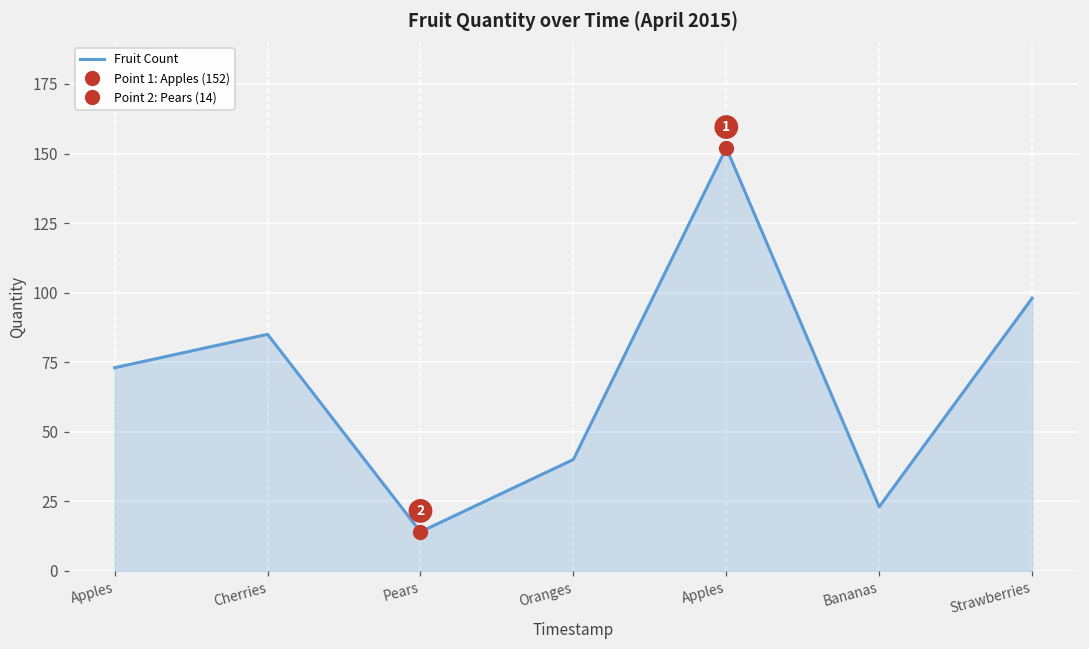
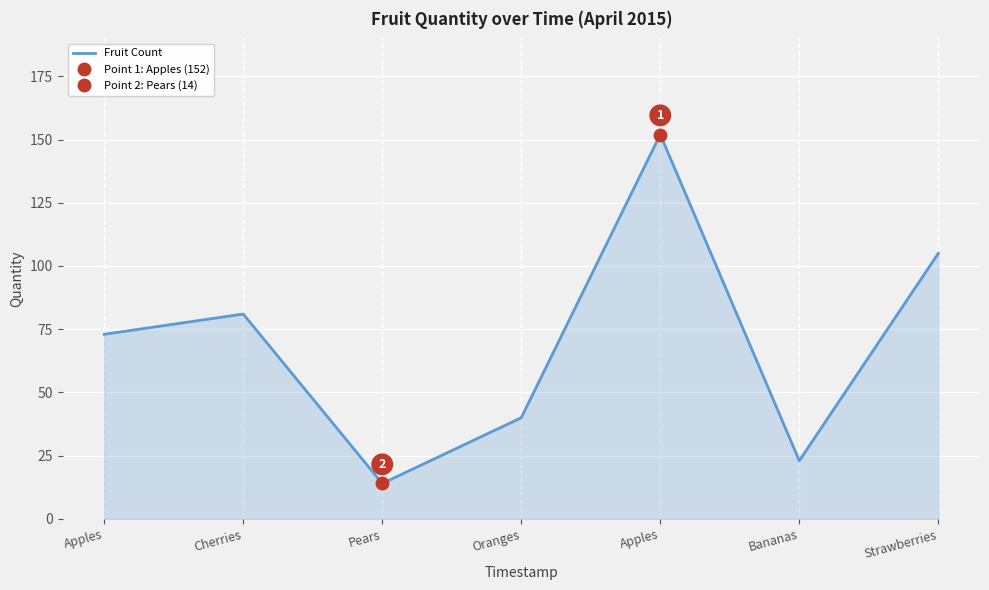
  {
    "Fruit Count": {
-     "Cherries": 85,
+     "Cherries": 81,
      "Oranges": 40,
      "Bananas": 23,
-     "Strawberries": 98
+     "Strawberries": 105
    }
  }
